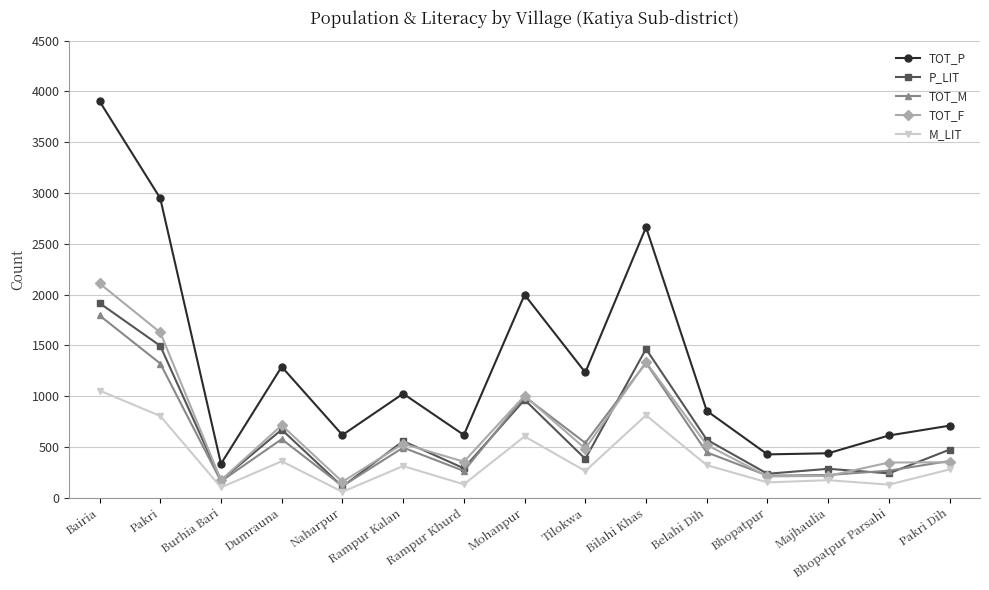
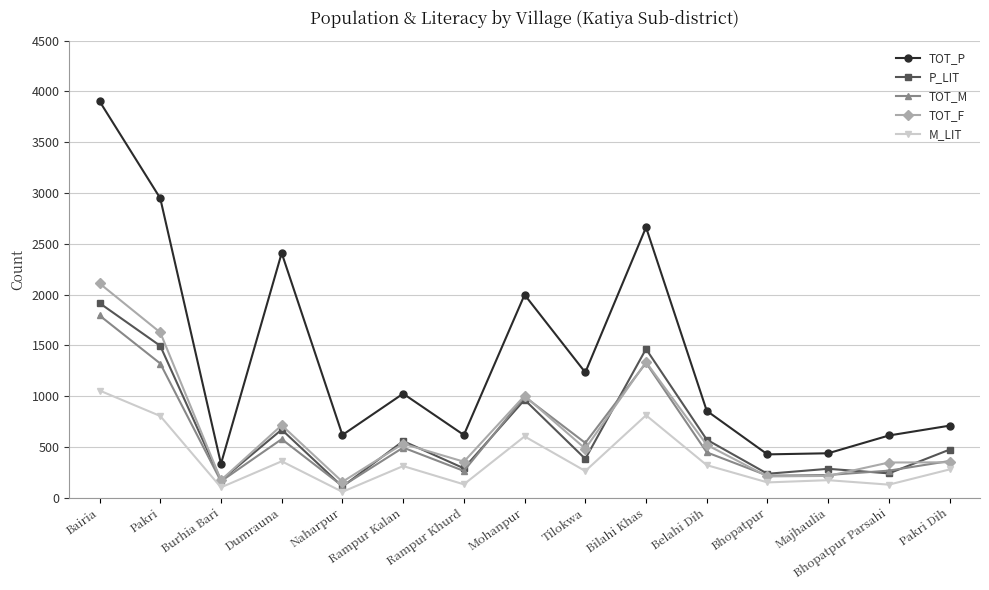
  {
    "TOT_P": {
      "Bairia": 3900,
      "Pakri": 2950,
      "Burhia Bari": 330,
-     "Dumrauna": 1290,
+     "Dumrauna": 2410,
      "Naharpur": 620,
      "Rampur Kalan": 1020,
      "Rampur Khurd": 620,
      "Mohanpur": 2000,
      "Tilokwa": 1230,
      "Bilahi Khas": 2660,
      "Belahi Dih": 860,
      "Bhopatpur": 430,
      "Majhaulia": 440,
      "Bhopatpur Parsahi": 610,
      "Pakri Dih": 710
    },
    "P_LIT": {
      "Bairia": 1920,
      "Pakri": 1500,
      "Dumrauna": 670,
      "Rampur Kalan": 560,
      "Rampur Khurd": 290,
      "Mohanpur": 960,
      "Tilokwa": 380,
      "Bilahi Khas": 1460,
      "Belahi Dih": 570,
      "Majhaulia": 280,
      "Bhopatpur Parsahi": 240,
      "Pakri Dih": 470
    }
  }
